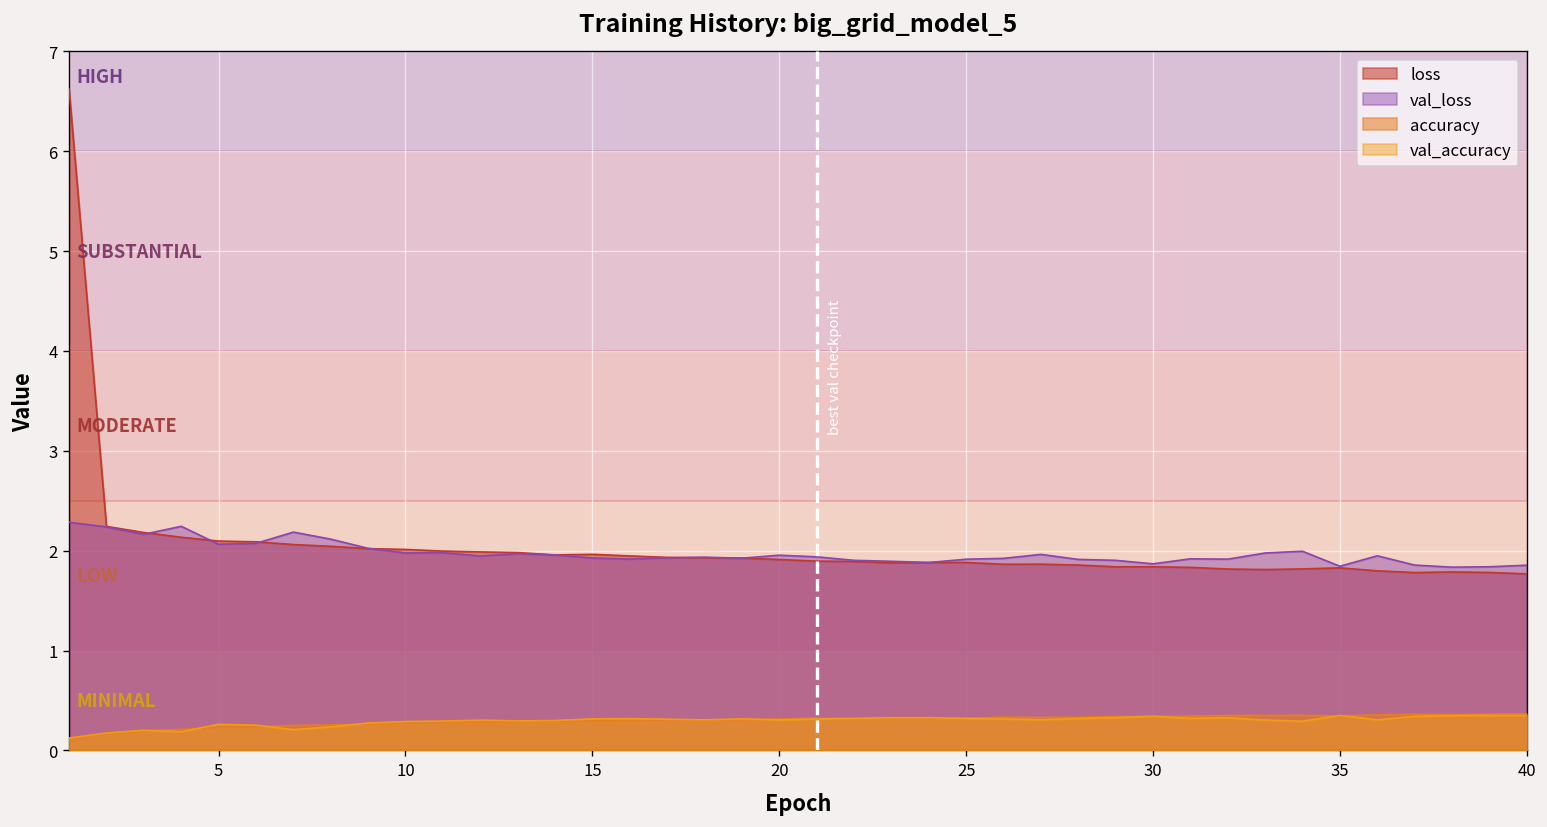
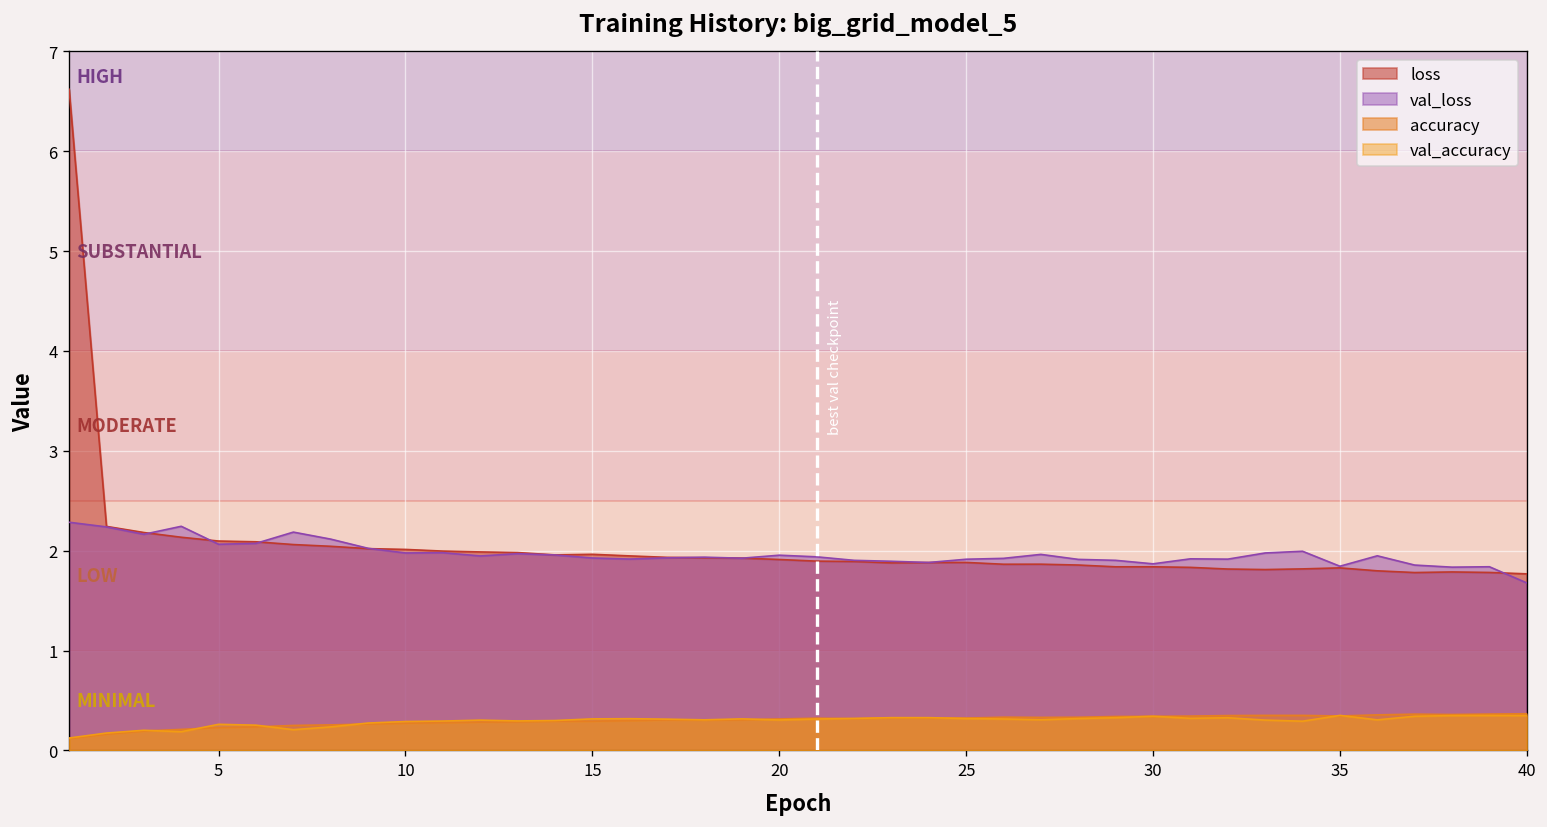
  {
    "loss": {
      "5": 2.1,
      "10": 2.0,
      "15": 2.0,
      "20": 1.9,
      "25": 1.9,
      "40": 1.8
    },
    "val_loss": {
      "5": 2.1,
      "10": 2.0,
      "15": 1.9,
      "20": 2.0,
      "25": 1.9,
-     "40": 1.9
+     "40": 1.7
    }
  }
